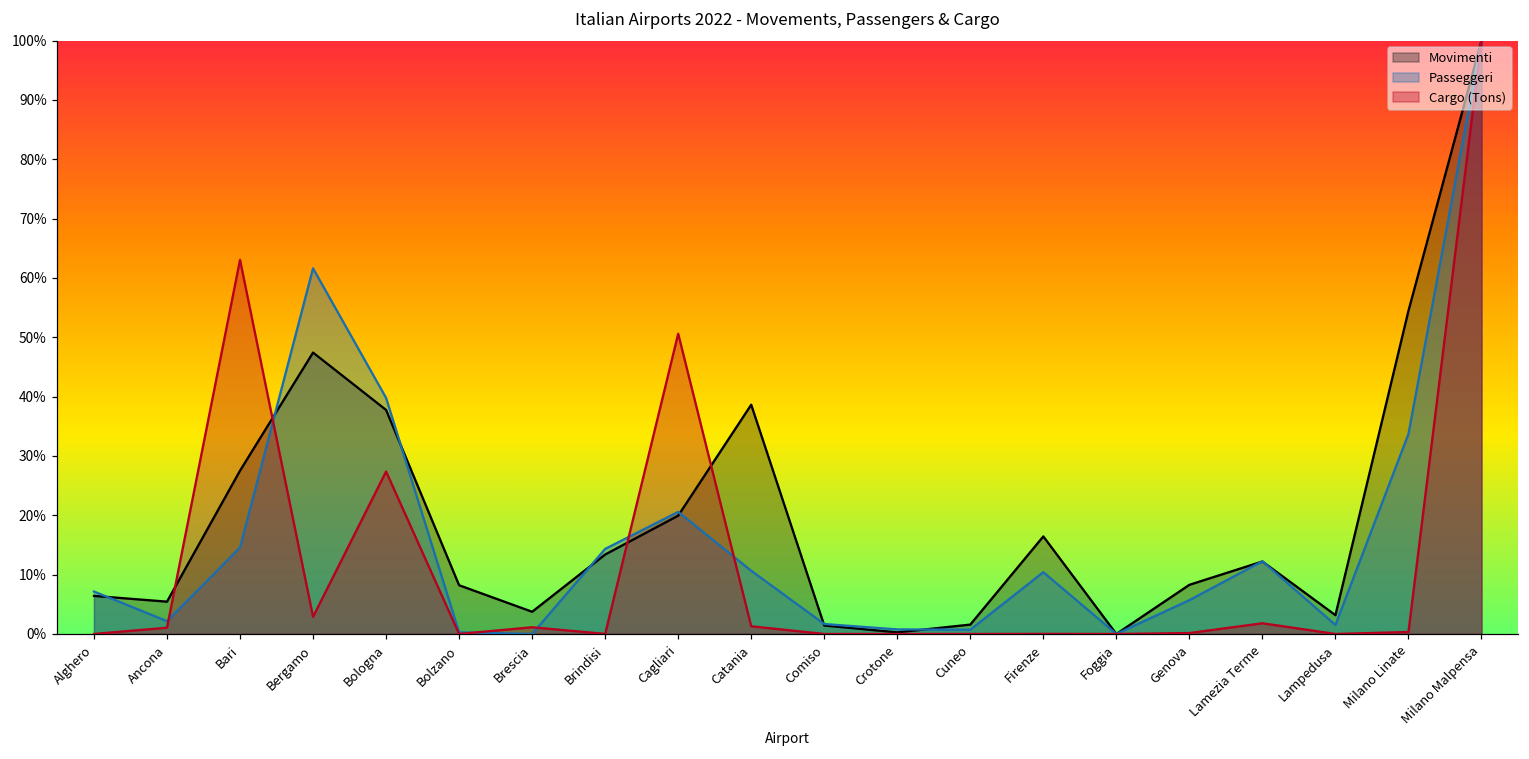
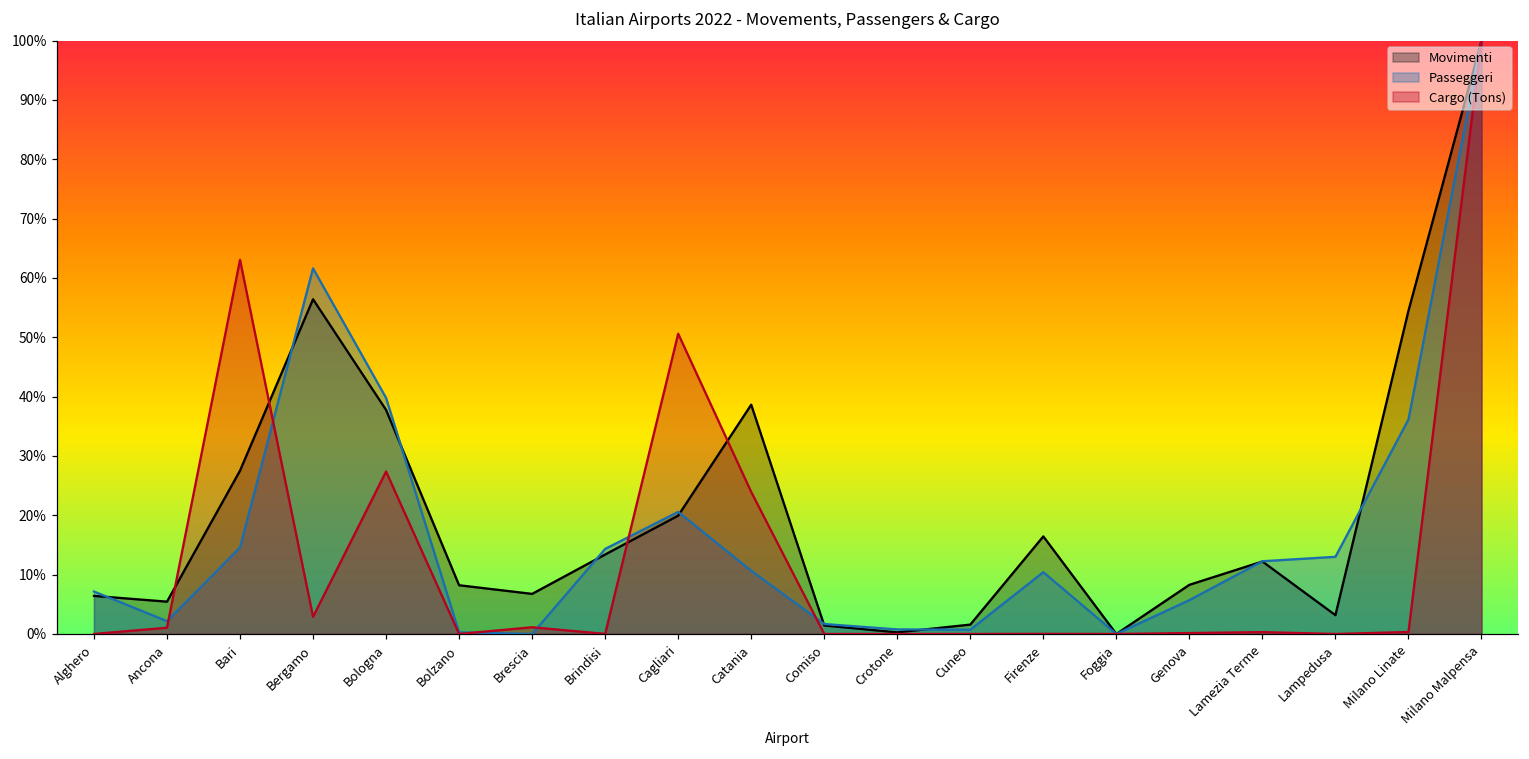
  {
    "Movimenti": {
      "Alghero": "6%",
      "Ancona": "5%",
      "Bari": "28%",
-     "Bergamo": "47%",
+     "Bergamo": "56%",
      "Bologna": "38%",
      "Bolzano": "8%",
-     "Brescia": "4%",
+     "Brescia": "7%",
      "Brindisi": "13%",
      "Cagliari": "20%",
      "Catania": "39%",
      "Cuneo": "2%",
      "Firenze": "16%",
      "Genova": "8%",
      "Lampedusa": "3%",
      "Milano Linate": "54%"
    },
    "Passeggeri": {
      "Alghero": "7%",
      "Ancona": "2%",
      "Bari": "15%",
      "Bergamo": "62%",
      "Bologna": "40%",
      "Brescia": "0%",
      "Brindisi": "14%",
      "Cagliari": "21%",
      "Catania": "11%",
      "Crotone": "1%",
      "Cuneo": "1%",
      "Firenze": "10%",
      "Genova": "6%",
-     "Lampedusa": "2%",
-     "Milano Linate": "34%"
+     "Lampedusa": "13%",
+     "Milano Linate": "36%"
    },
    "Cargo (Tons)": {
      "Alghero": "0%",
      "Ancona": "1%",
      "Bari": "63%",
      "Bergamo": "3%",
      "Bologna": "27%",
      "Brescia": "1%",
      "Brindisi": "0%",
      "Cagliari": "51%",
-     "Catania": "1%",
+     "Catania": "24%",
      "Comiso": "0%",
      "Cuneo": "0%",
      "Firenze": "0%",
      "Genova": "0%",
-     "Lamezia Terme": "2%",
+     "Lamezia Terme": "0%",
      "Lampedusa": "0%",
      "Milano Linate": "0%"
    }
  }
